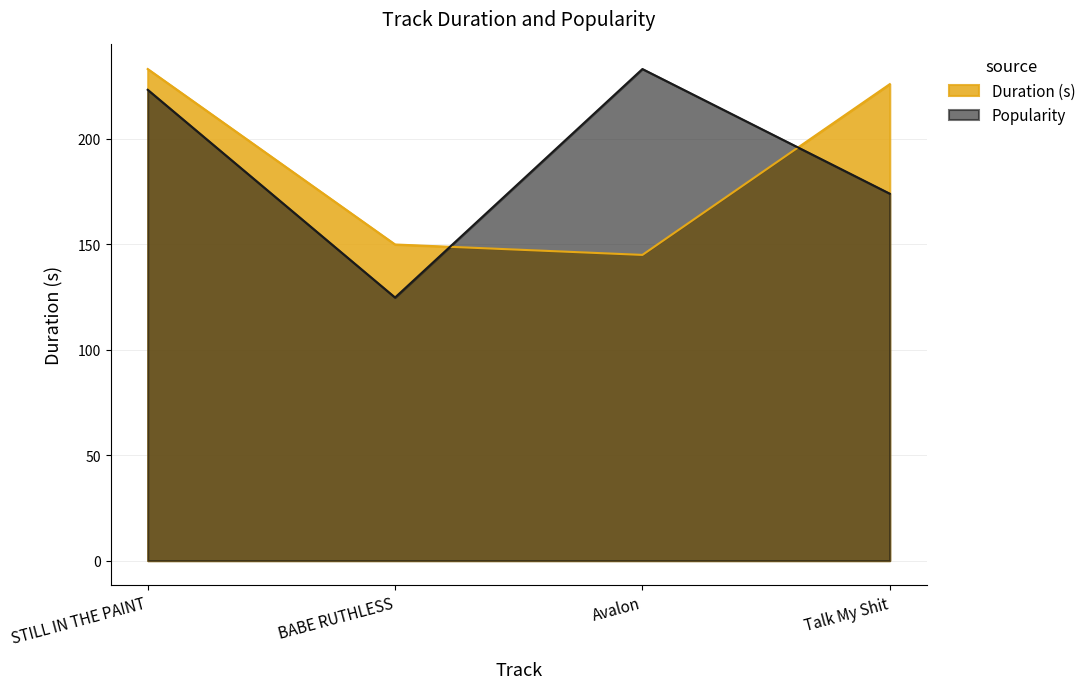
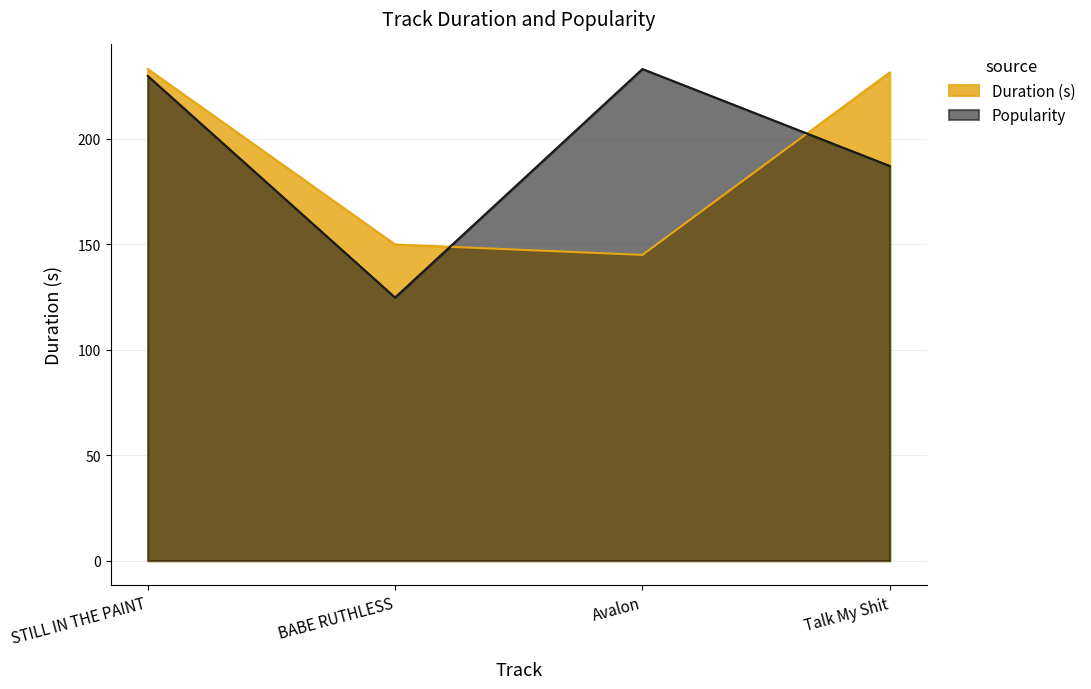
  {
    "Duration (s)": {
      "STILL IN THE PAINT": 233,
      "BABE RUTHLESS": 150,
      "Avalon": 145,
-     "Talk My Shit": 226
+     "Talk My Shit": 231
    },
    "Popularity": {
-     "STILL IN THE PAINT": 223,
+     "STILL IN THE PAINT": 230,
      "BABE RUTHLESS": 125,
      "Avalon": 233,
-     "Talk My Shit": 174
+     "Talk My Shit": 187
    }
  }
